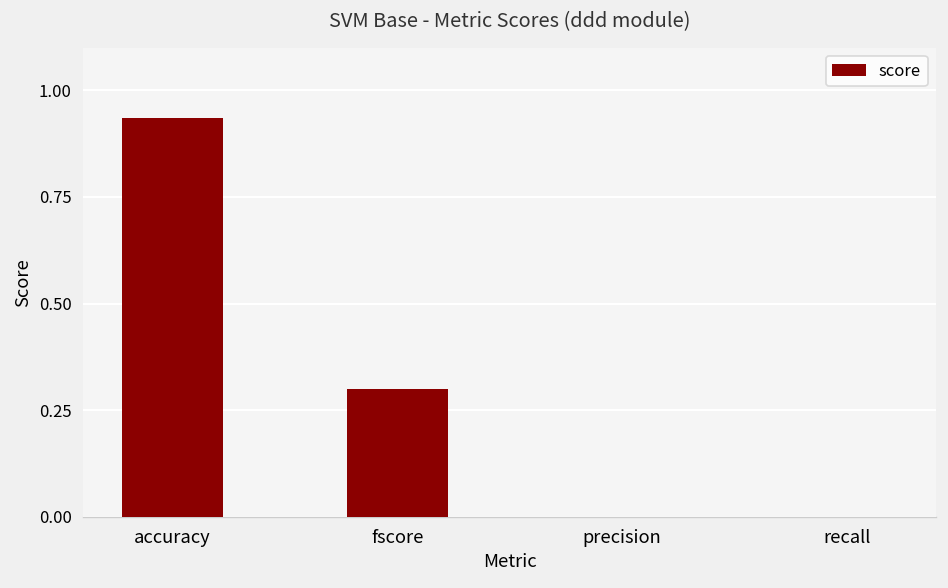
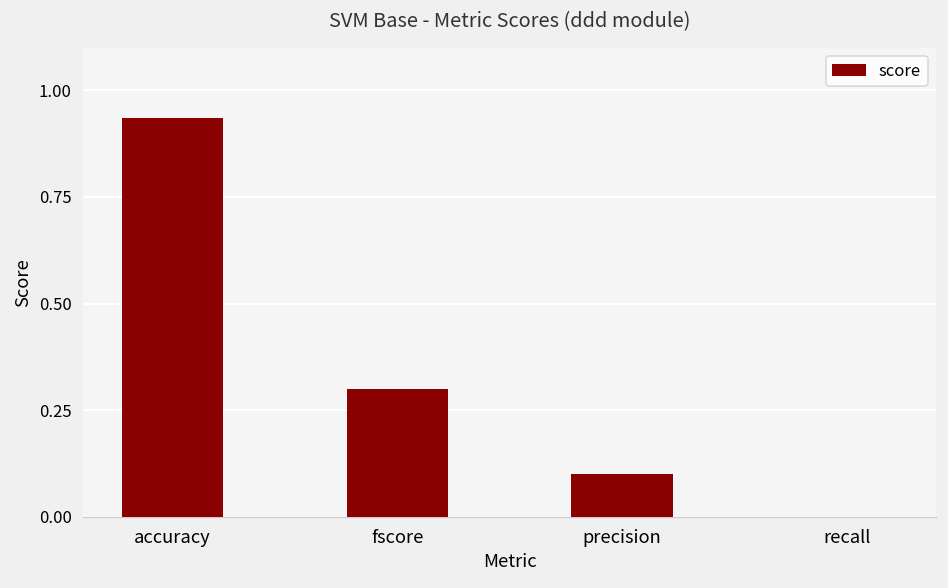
  {
    "accuracy": 0.93,
    "fscore": 0.3,
-   "precision": 0.0,
+   "precision": 0.1,
    "recall": 0.0
  }
